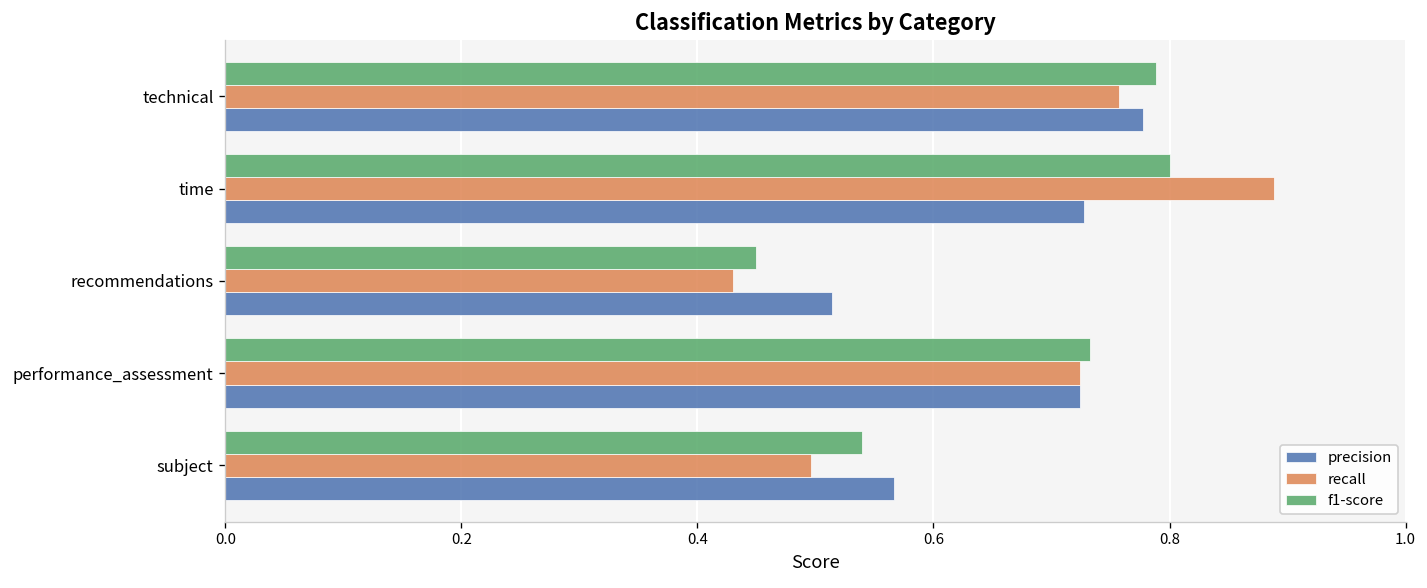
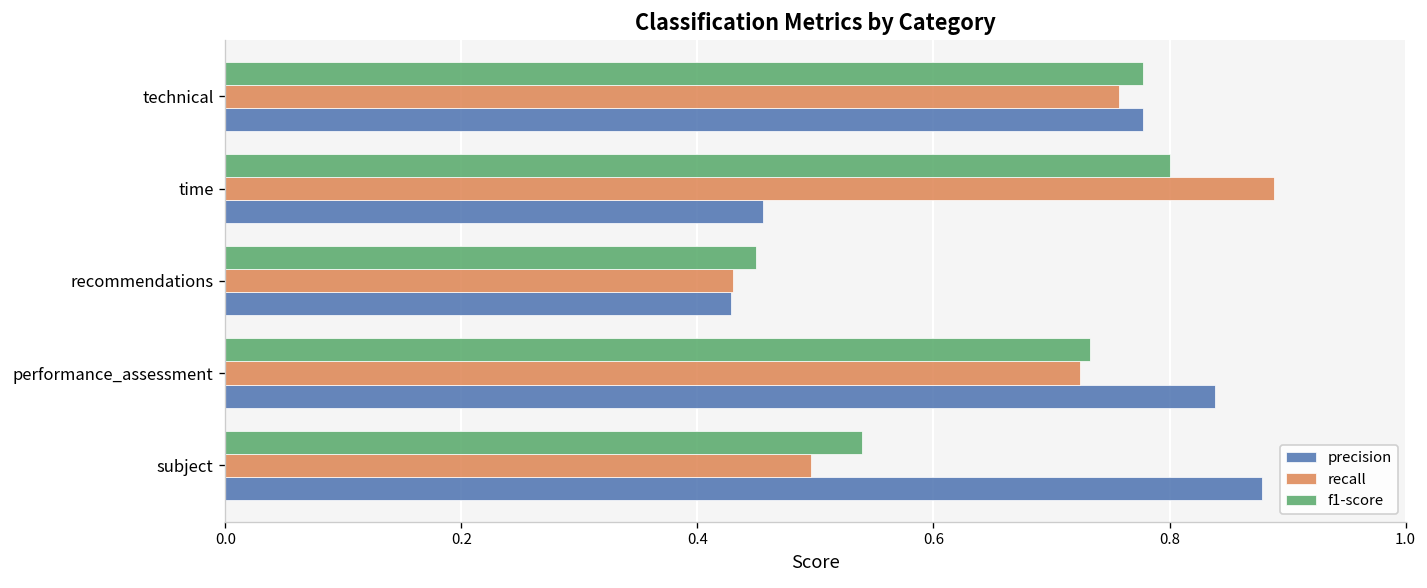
  {
    "precision": {
      "technical": 0.78,
-     "time": 0.73,
-     "recommendations": 0.51,
-     "performance_assessment": 0.72,
-     "subject": 0.57
+     "time": 0.46,
+     "recommendations": 0.43,
+     "performance_assessment": 0.84,
+     "subject": 0.88
    },
    "recall": {
      "technical": 0.76,
      "time": 0.89,
      "recommendations": 0.43,
      "performance_assessment": 0.72,
      "subject": 0.50
    },
    "f1-score": {
-     "technical": 0.79,
+     "technical": 0.78,
      "time": 0.80,
      "recommendations": 0.45,
      "performance_assessment": 0.73,
      "subject": 0.54
    }
  }
